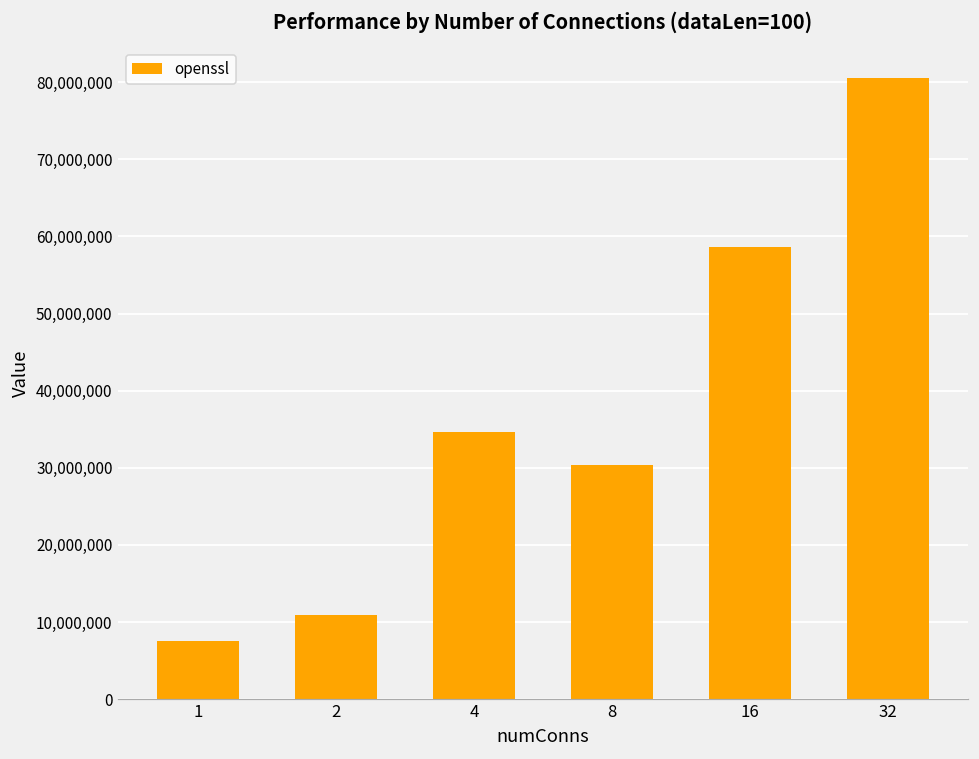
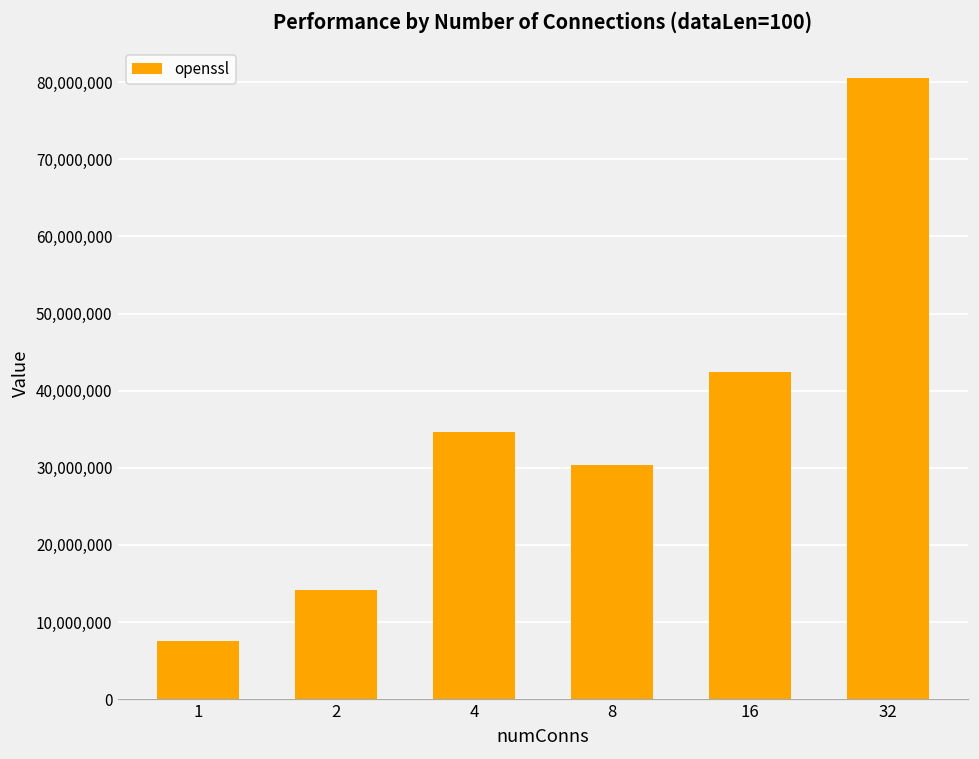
  {
    "1": "8,000,000",
-   "2": "11,000,000",
+   "2": "14,000,000",
    "4": "35,000,000",
    "8": "30,000,000",
-   "16": "59,000,000",
+   "16": "42,000,000",
    "32": "81,000,000"
  }
